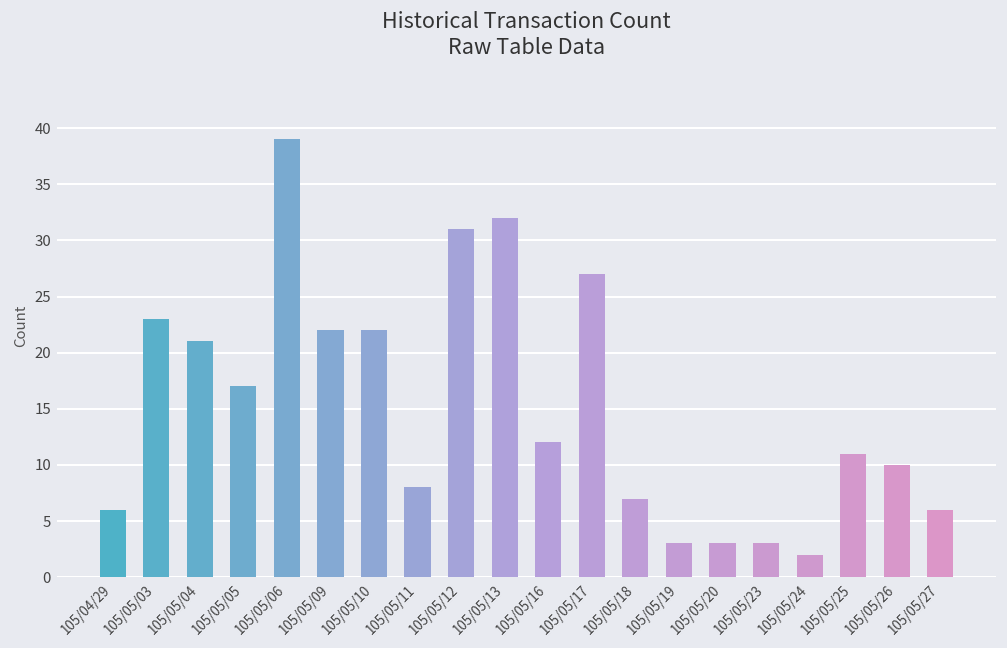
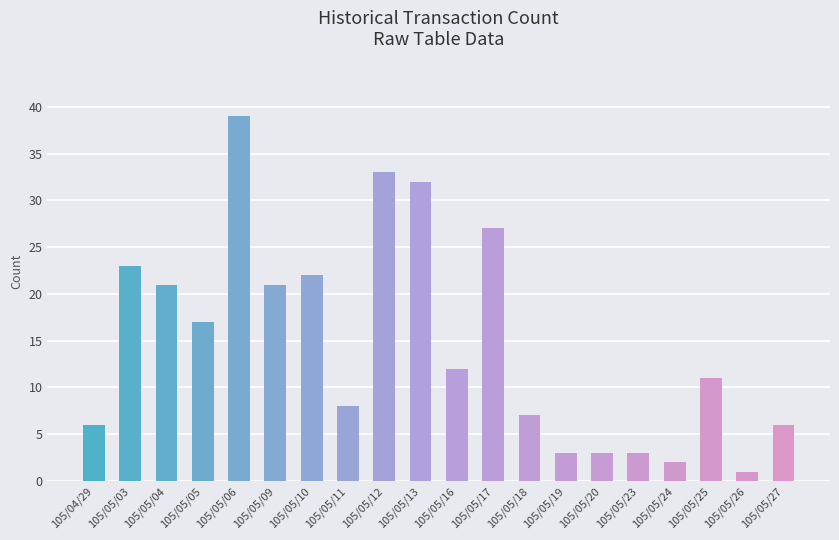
  {
    "105/04/29": 6,
    "105/05/03": 23,
    "105/05/04": 21,
    "105/05/05": 17,
    "105/05/06": 39,
-   "105/05/09": 22,
+   "105/05/09": 21,
    "105/05/10": 22,
    "105/05/11": 8,
-   "105/05/12": 31,
+   "105/05/12": 33,
    "105/05/13": 32,
    "105/05/16": 12,
    "105/05/17": 27,
    "105/05/18": 7,
    "105/05/19": 3,
    "105/05/20": 3,
    "105/05/23": 3,
    "105/05/24": 2,
    "105/05/25": 11,
-   "105/05/26": 10,
+   "105/05/26": 1,
    "105/05/27": 6
  }
